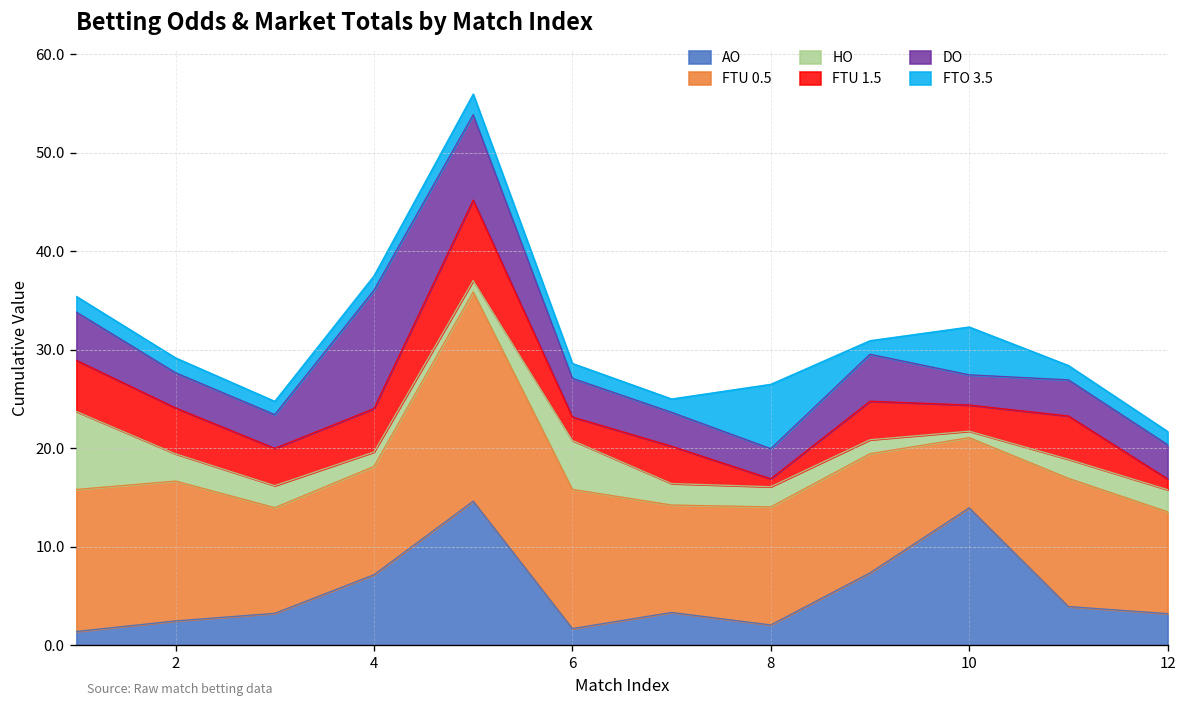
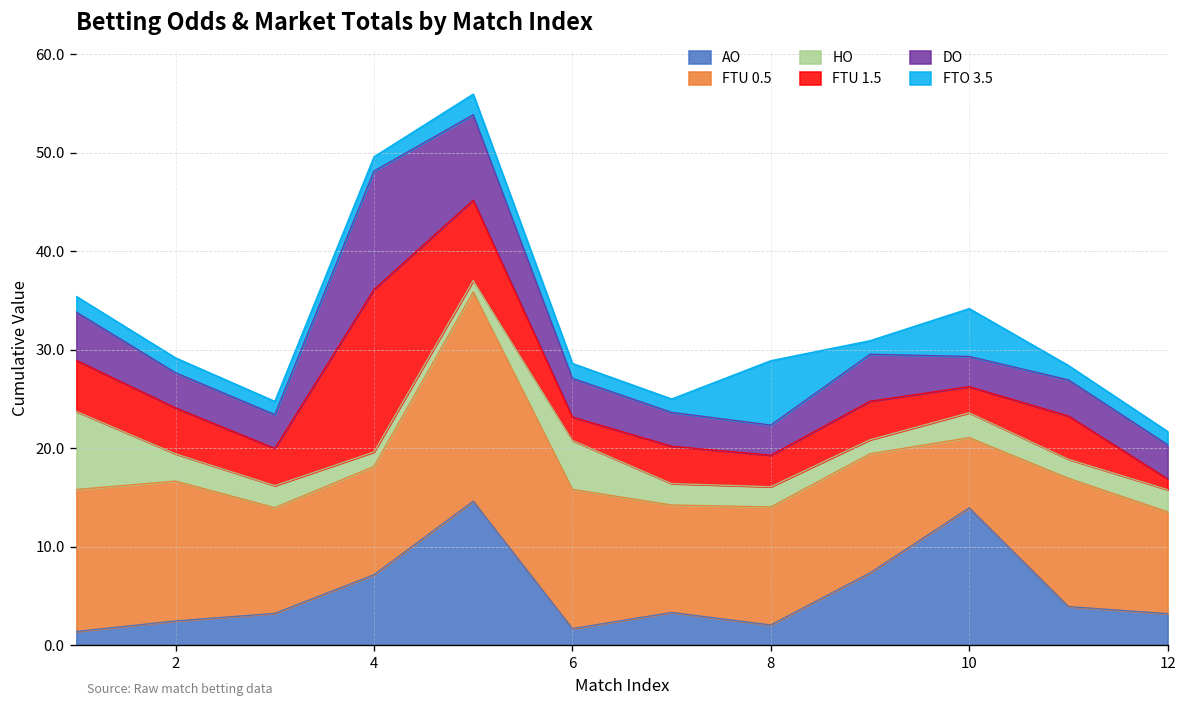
  {
    "AO": {
      "2": 2,
      "4": 7,
      "6": 2,
      "8": 2,
      "10": 14,
      "12": 3
    },
    "FTU 0.5": {
      "2": 14,
      "4": 11,
      "6": 14,
      "8": 12,
      "10": 7,
      "12": 10
    },
    "HO": {
      "2": 3,
      "4": 1,
      "6": 5,
      "8": 2,
-     "10": 1,
+     "10": 3,
      "12": 2
    },
    "FTU 1.5": {
      "2": 5,
-     "4": 4,
+     "4": 16,
      "6": 2,
-     "8": 1,
+     "8": 3,
      "10": 3,
      "12": 1
    },
    "DO": {
      "2": 4,
      "4": 12,
      "6": 4,
      "8": 3,
      "10": 3,
      "12": 3
    },
    "FTO 3.5": {
      "2": 2,
      "4": 1,
      "6": 2,
      "8": 7,
      "10": 5,
      "12": 1
    }
  }
